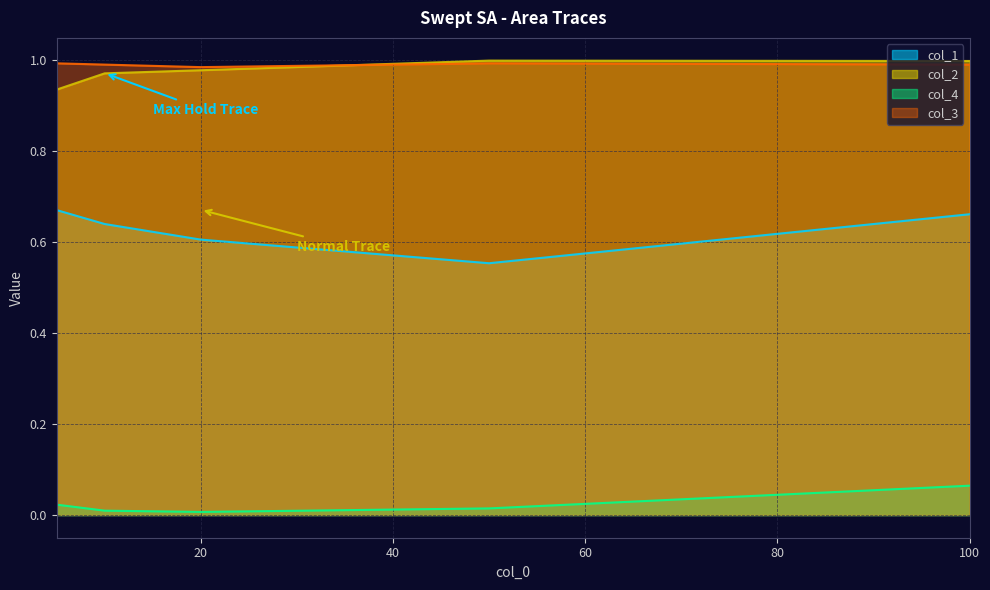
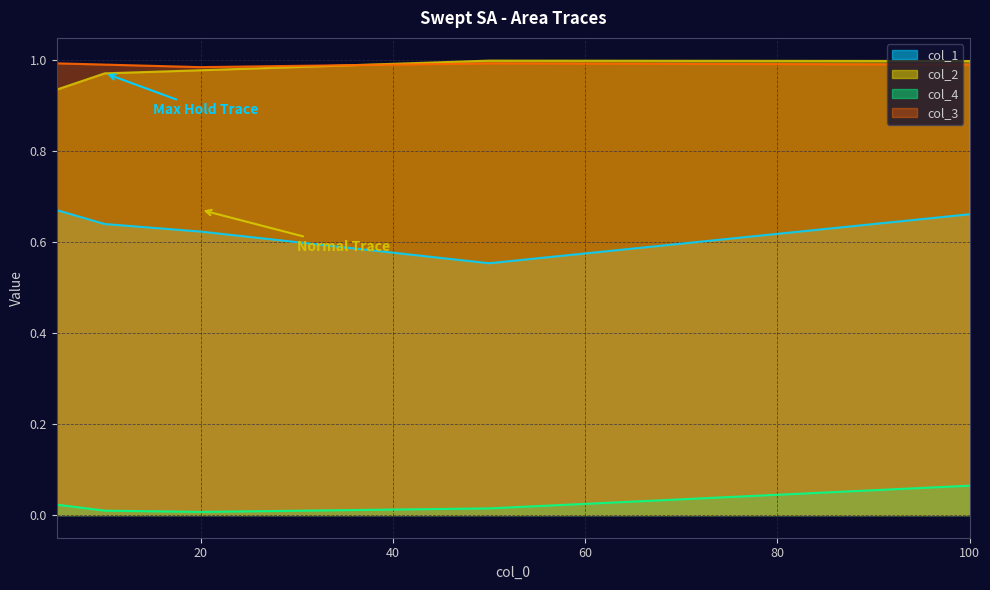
  {
    "col_1": {
-     "20": 0.60,
+     "20": 0.62,
      "100": 0.66
    },
    "col_2": {
      "20": 0.98,
      "100": 1.00
    },
    "col_4": {
      "20": 0.01,
      "100": 0.06
    },
    "col_3": {
      "20": 0.98,
      "100": 0.99
    }
  }
